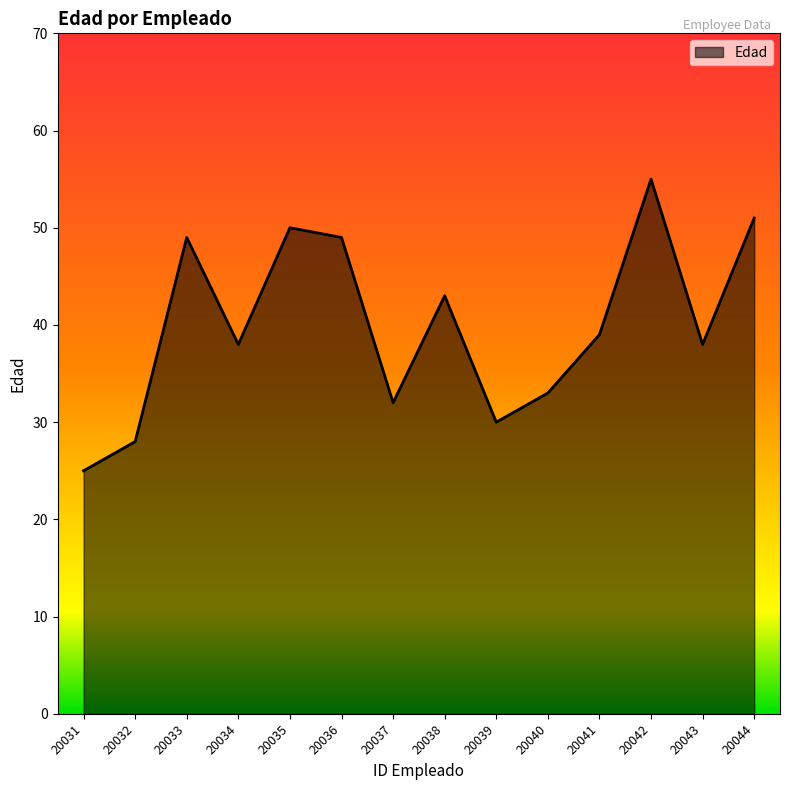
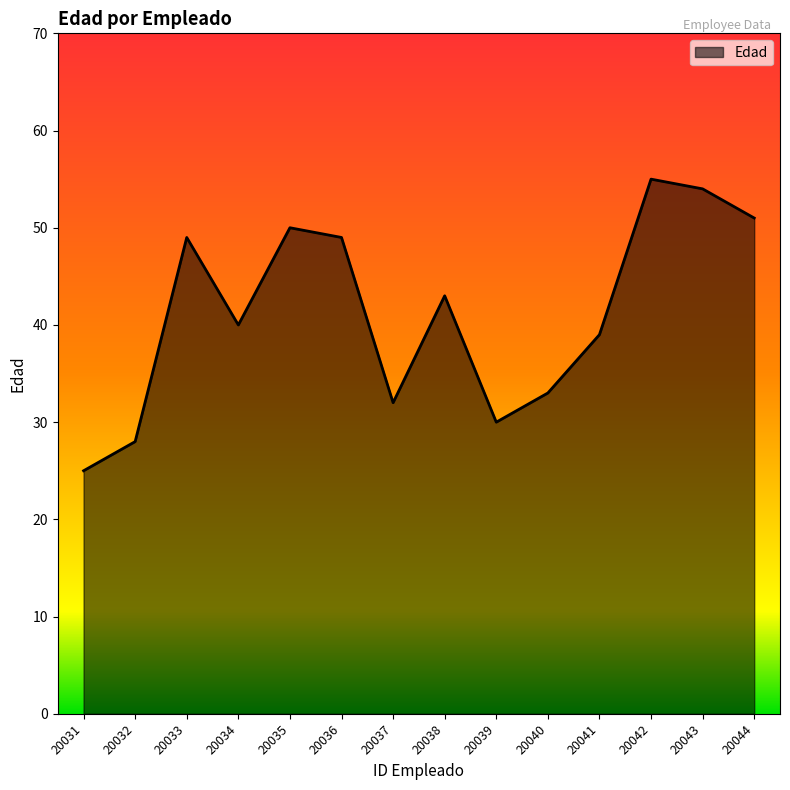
  {
    "20031": 25,
    "20032": 28,
    "20033": 49,
-   "20034": 38,
+   "20034": 40,
    "20035": 50,
    "20036": 49,
    "20037": 32,
    "20038": 43,
    "20039": 30,
    "20040": 33,
    "20041": 39,
    "20042": 55,
-   "20043": 38,
+   "20043": 54,
    "20044": 51
  }
